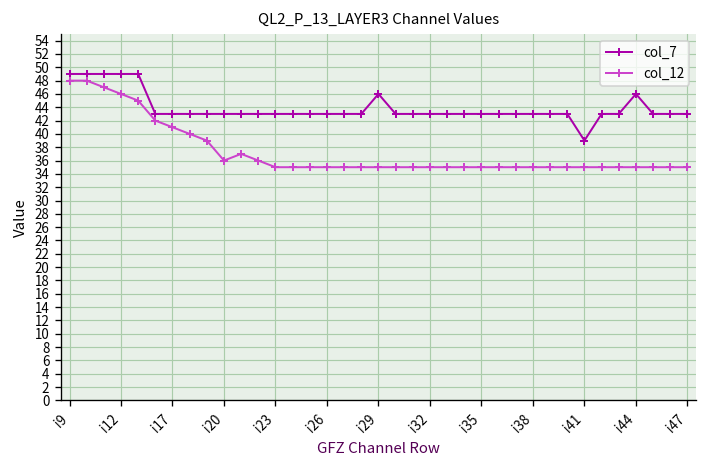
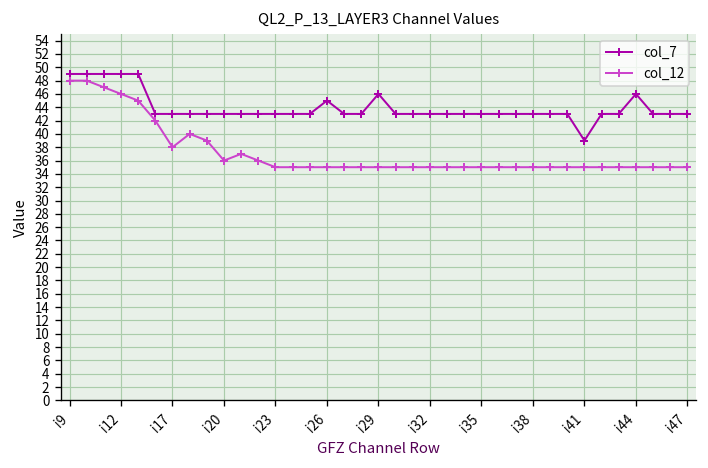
  {
    "col_7": {
      "i9": 49,
      "i12": 49,
      "i17": 43,
      "i20": 43,
      "i23": 43,
-     "i26": 43,
+     "i26": 45,
      "i29": 46,
      "i32": 43,
      "i35": 43,
      "i38": 43,
      "i41": 39,
      "i44": 46,
      "i47": 43
    },
    "col_12": {
      "i9": 48,
      "i12": 46,
-     "i17": 41,
+     "i17": 38,
      "i20": 36,
      "i23": 35,
      "i26": 35,
      "i29": 35,
      "i32": 35,
      "i35": 35,
      "i38": 35,
      "i41": 35,
      "i44": 35,
      "i47": 35
    }
  }
